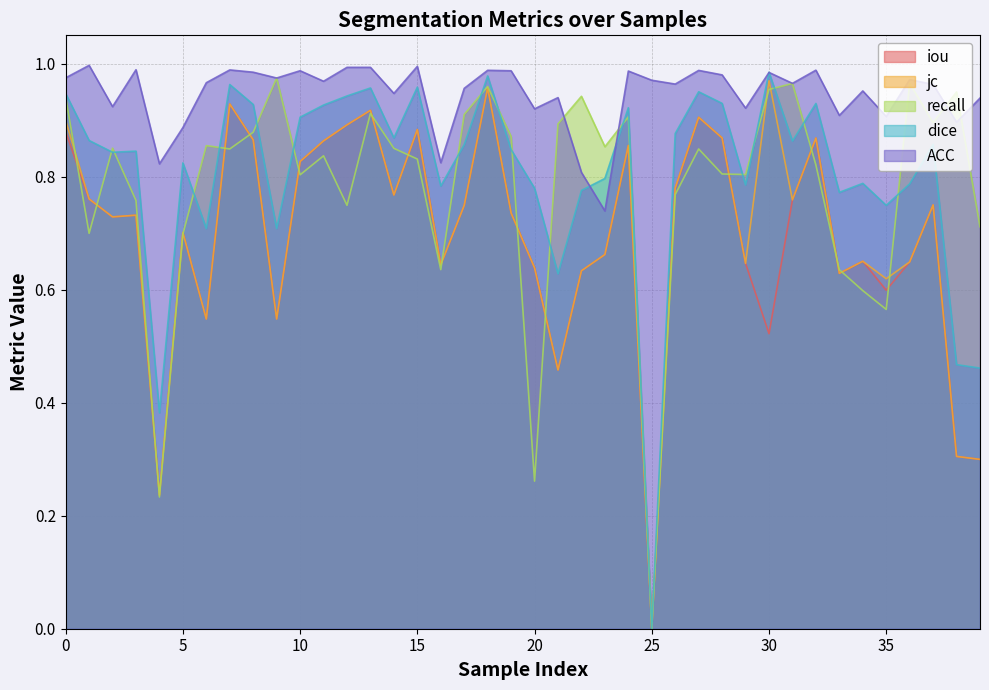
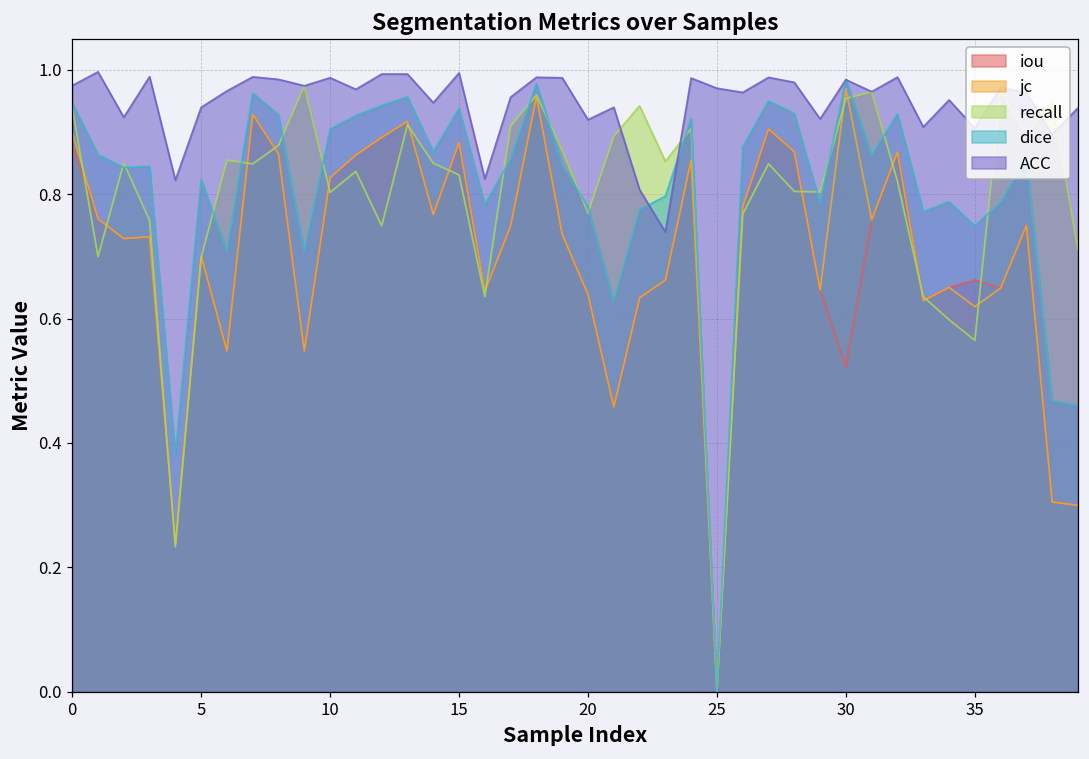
  {
    "iou": {
      "0": 0.88,
      "30": 0.52,
-     "35": 0.60
+     "35": 0.66
    },
    "jc": {
      "0": 0.90,
      "30": 0.97,
      "35": 0.62
    },
    "recall": {
      "0": 0.94,
      "10": 0.80,
      "15": 0.83,
-     "20": 0.26,
+     "20": 0.77,
      "30": 0.95,
      "35": 0.56
    },
    "dice": {
      "0": 0.95,
      "5": 0.82,
      "10": 0.91,
-     "15": 0.96,
+     "15": 0.94,
      "20": 0.78,
      "35": 0.75
    },
    "ACC": {
      "0": 0.97,
-     "5": 0.89,
+     "5": 0.94,
      "10": 0.99,
      "15": 1.00,
      "20": 0.92,
      "25": 0.97
    }
  }
